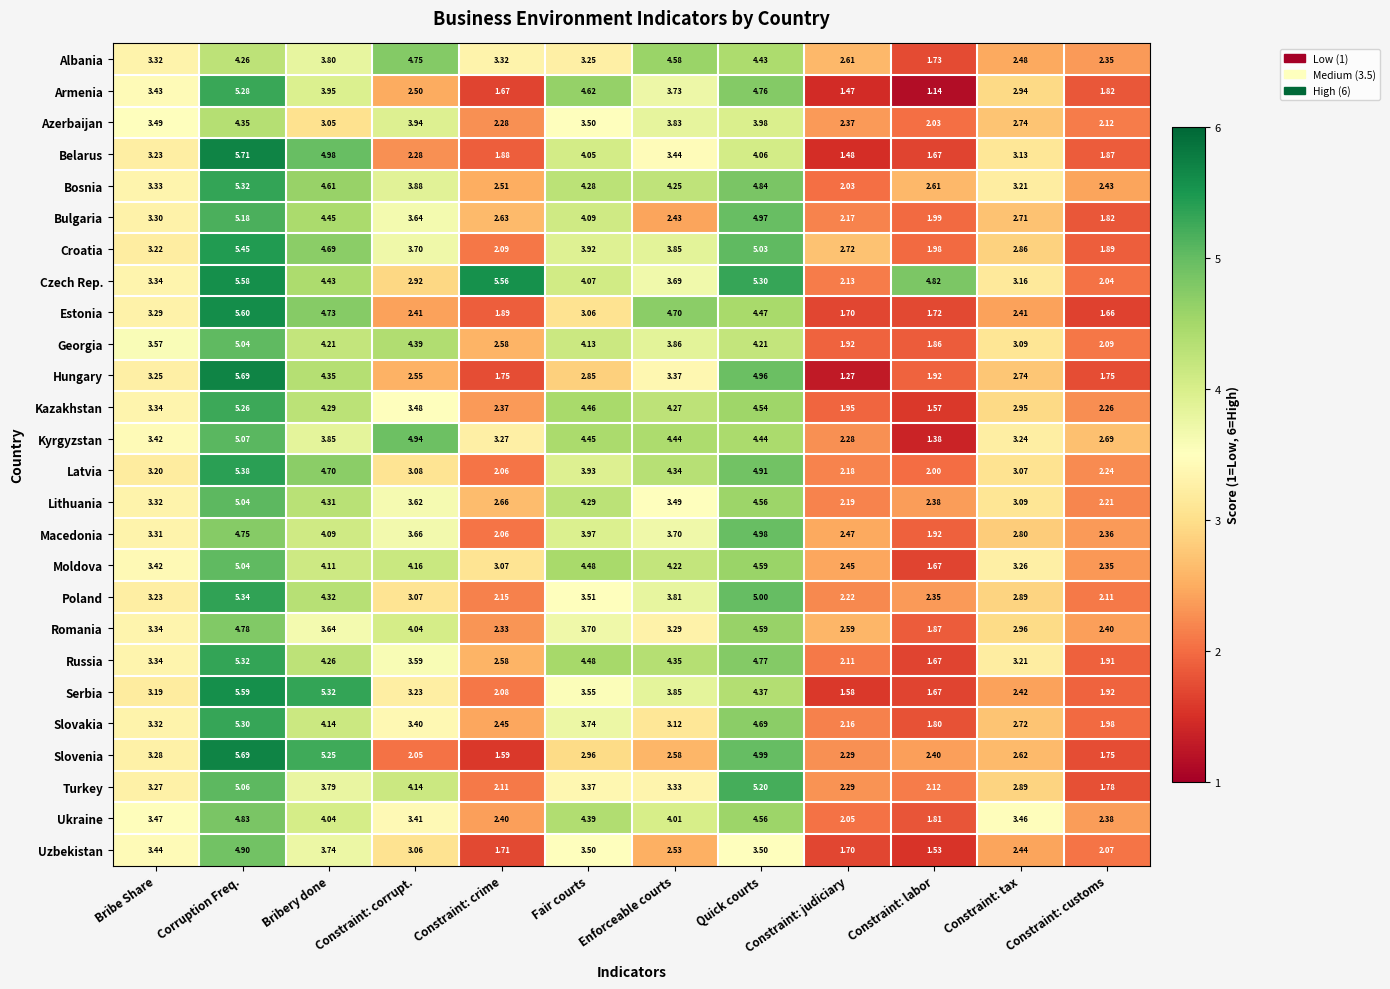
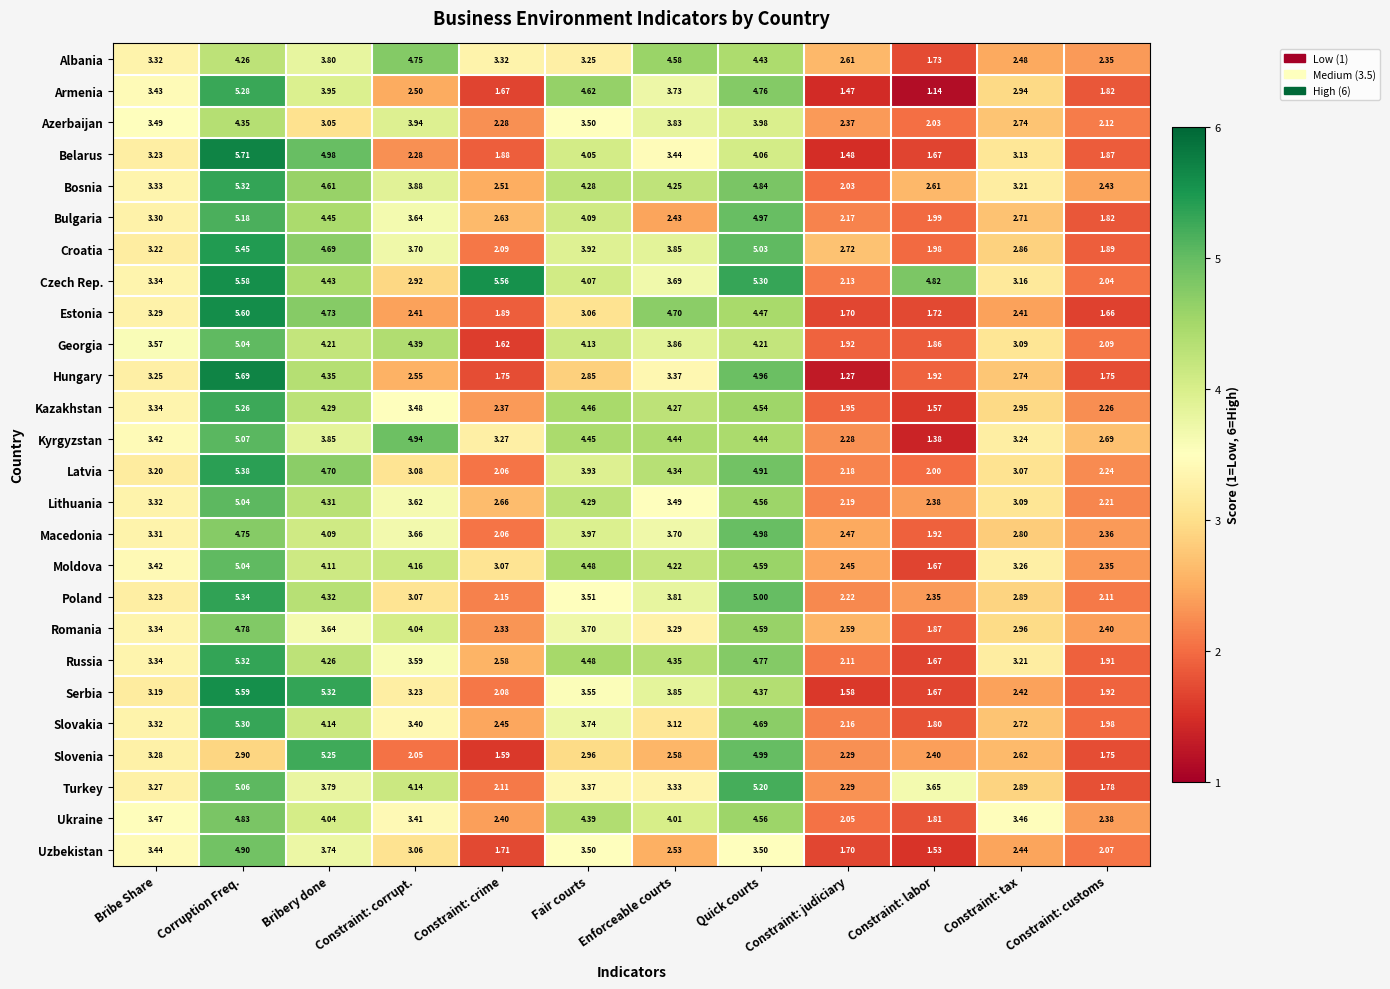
  {
    "Georgia": {
      "Bribe Share": 3.57,
      "Corruption Freq.": 5.04,
      "Bribery done": 4.21,
      "Constraint: corrupt.": 4.39,
-     "Constraint: crime": 2.58,
+     "Constraint: crime": 1.62,
      "Fair courts": 4.13,
      "Enforceable courts": 3.86,
      "Quick courts": 4.21,
      "Constraint: judiciary": 1.92,
      "Constraint: labor": 1.86,
      "Constraint: tax": 3.09,
      "Constraint: customs": 2.09
    },
    "Slovenia": {
      "Bribe Share": 3.28,
-     "Corruption Freq.": 5.69,
+     "Corruption Freq.": 2.90,
      "Bribery done": 5.25,
      "Constraint: corrupt.": 2.05,
      "Constraint: crime": 1.59,
      "Fair courts": 2.96,
      "Enforceable courts": 2.58,
      "Quick courts": 4.99,
      "Constraint: judiciary": 2.29,
      "Constraint: labor": 2.40,
      "Constraint: tax": 2.62,
      "Constraint: customs": 1.75
    },
    "Turkey": {
      "Bribe Share": 3.27,
      "Corruption Freq.": 5.06,
      "Bribery done": 3.79,
      "Constraint: corrupt.": 4.14,
      "Constraint: crime": 2.11,
      "Fair courts": 3.37,
      "Enforceable courts": 3.33,
      "Quick courts": 5.20,
      "Constraint: judiciary": 2.29,
-     "Constraint: labor": 2.12,
+     "Constraint: labor": 3.65,
      "Constraint: tax": 2.89,
      "Constraint: customs": 1.78
    }
  }
